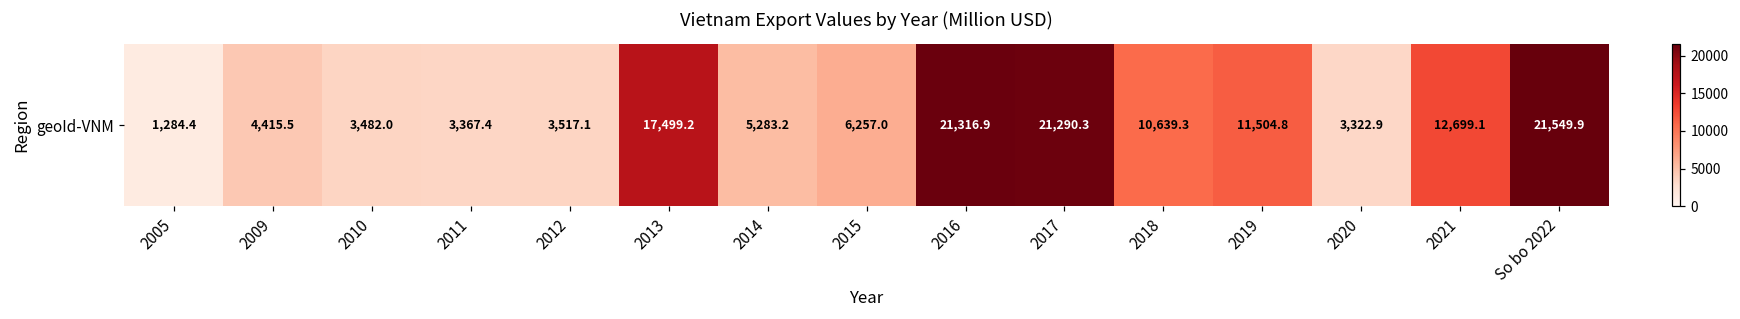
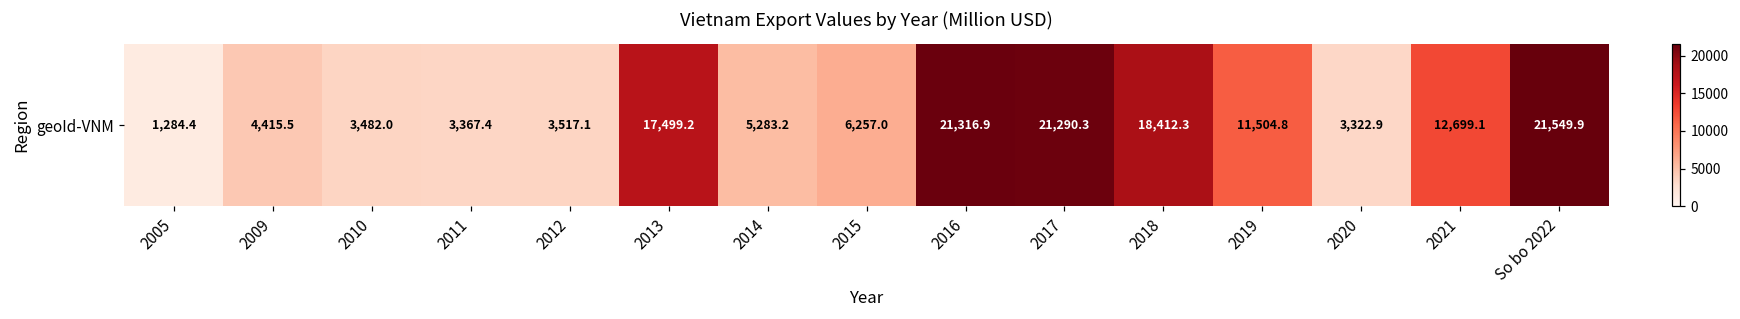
  {
    "geoId-VNM": {
      "2005": "1,284.4",
      "2009": "4,415.5",
      "2010": "3,482.0",
      "2011": "3,367.4",
      "2012": "3,517.1",
      "2013": "17,499.2",
      "2014": "5,283.2",
      "2015": "6,257.0",
      "2016": "21,316.9",
      "2017": "21,290.3",
-     "2018": "10,639.3",
+     "2018": "18,412.3",
      "2019": "11,504.8",
      "2020": "3,322.9",
      "2021": "12,699.1",
      "So bo 2022": "21,549.9"
    }
  }
